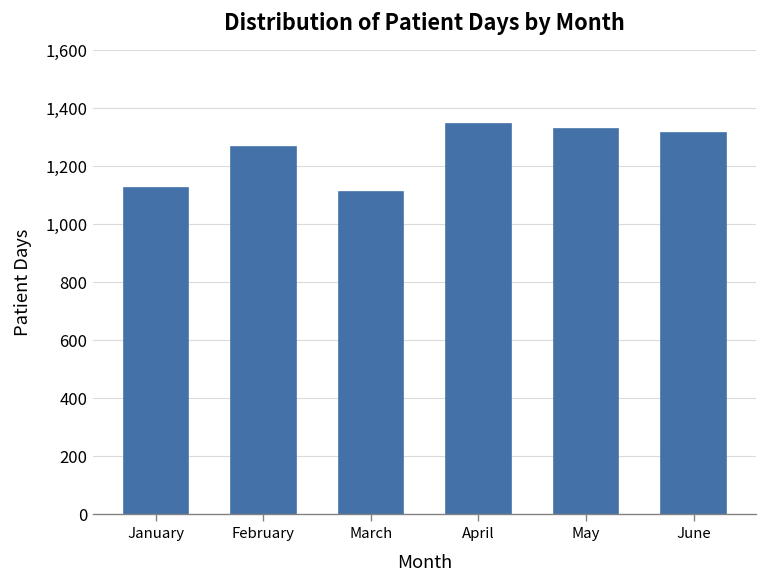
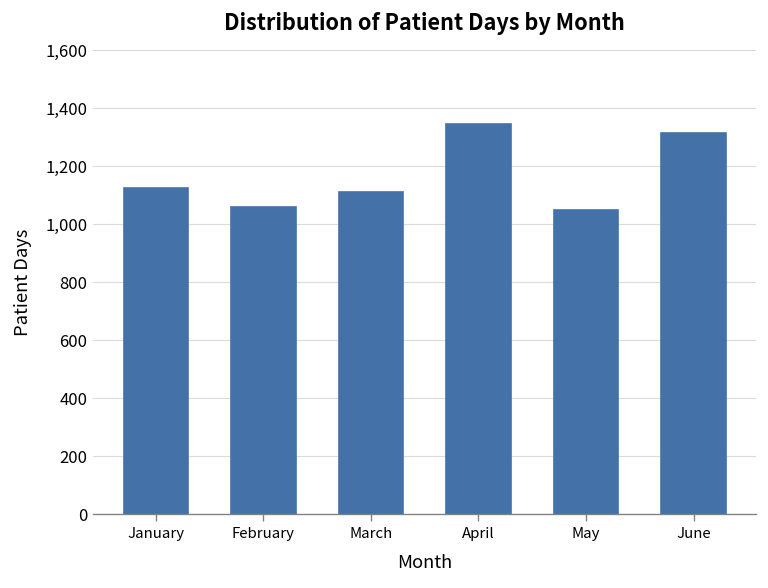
  {
    "January": "1,120",
-   "February": "1,270",
+   "February": "1,060",
    "March": "1,110",
    "April": "1,340",
-   "May": "1,330",
+   "May": "1,050",
    "June": "1,310"
  }
